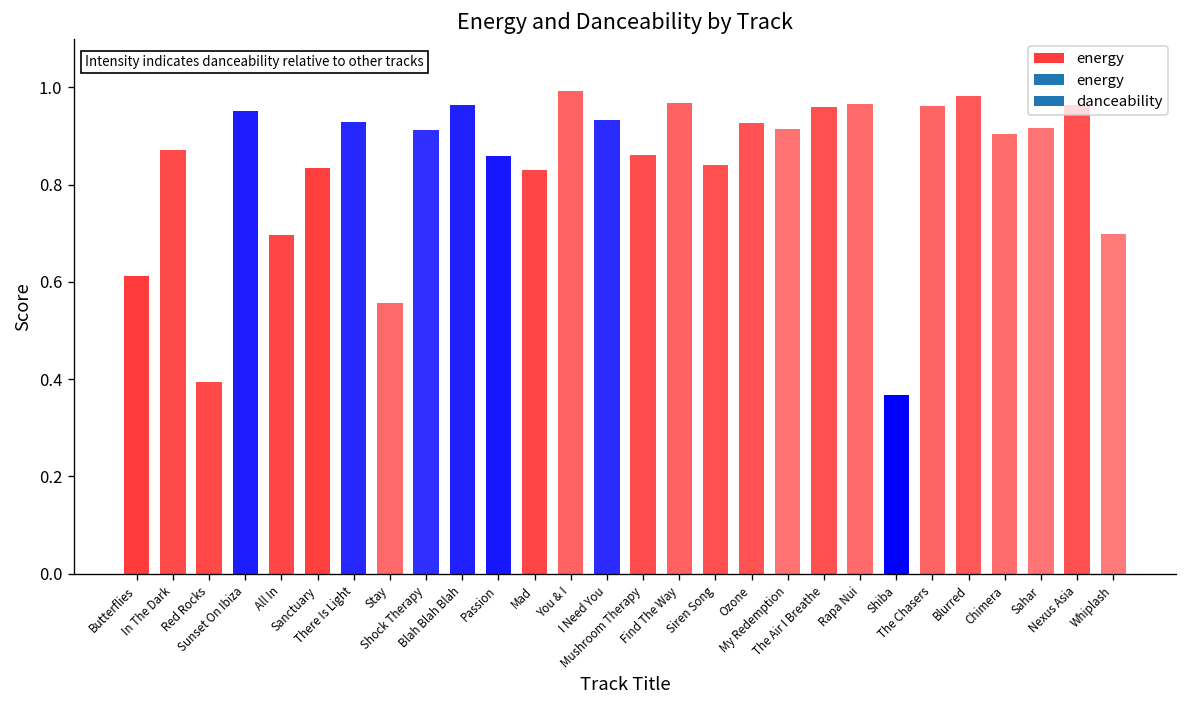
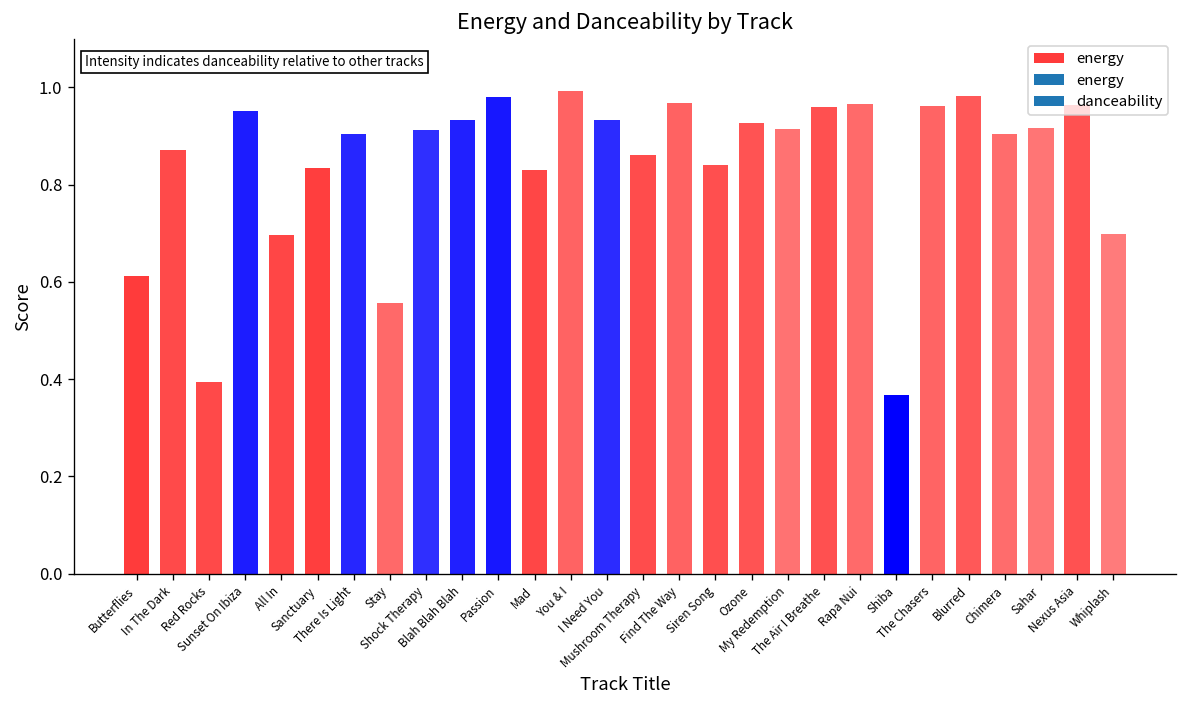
  {
    "Butterflies": 0.61,
    "In The Dark": 0.87,
    "Red Rocks": 0.40,
    "Sunset On Ibiza": 0.95,
    "All In": 0.70,
    "Sanctuary": 0.84,
-   "There Is Light": 0.93,
+   "There Is Light": 0.90,
    "Stay": 0.56,
    "Shock Therapy": 0.91,
-   "Blah Blah Blah": 0.96,
-   "Passion": 0.86,
+   "Blah Blah Blah": 0.93,
+   "Passion": 0.98,
    "Mad": 0.83,
    "You & I": 0.99,
    "I Need You": 0.93,
    "Mushroom Therapy": 0.86,
    "Find The Way": 0.97,
    "Siren Song": 0.84,
    "Ozone": 0.93,
    "My Redemption": 0.92,
    "The Air I Breathe": 0.96,
    "Rapa Nui": 0.97,
    "Shiba": 0.37,
    "The Chasers": 0.96,
    "Blurred": 0.98,
    "Chimera": 0.91,
    "Sahar": 0.92,
    "Whiplash": 0.70
  }
